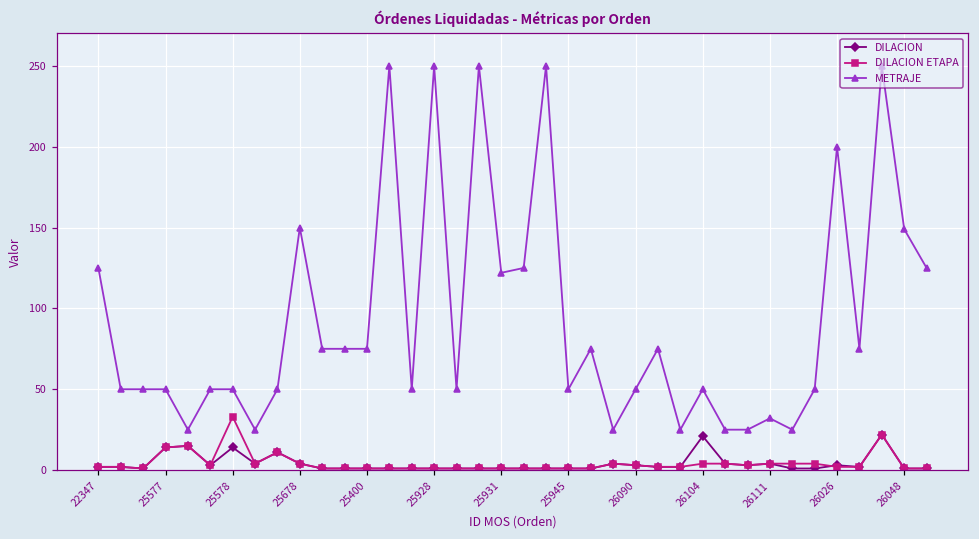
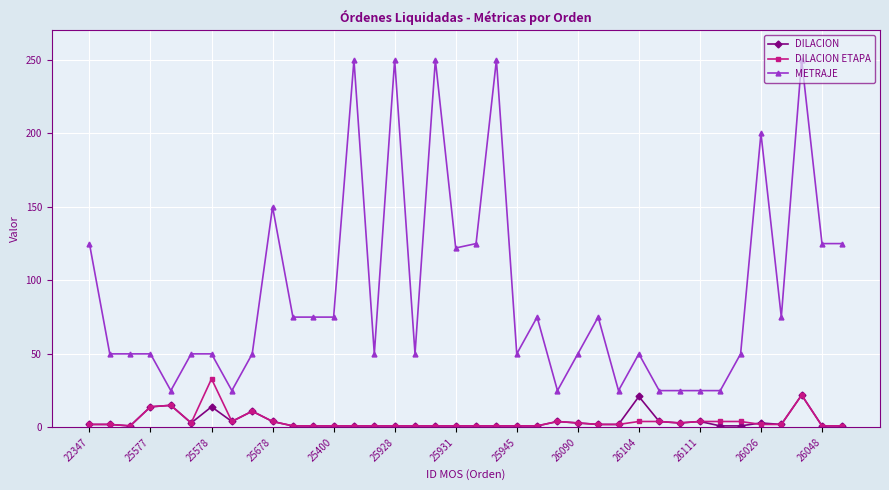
  {
    "DILACION": {
      "25578": 14,
      "26104": 21
    },
    "DILACION ETAPA": {
      "25578": 33,
      "26104": 4
    },
    "METRAJE": {
      "22347": 125,
      "25577": 50,
      "25578": 50,
      "25678": 150,
      "25400": 75,
      "25928": 250,
      "25931": 122,
      "25945": 50,
      "26090": 50,
      "26104": 50,
-     "26111": 32,
+     "26111": 25,
      "26026": 200,
-     "26048": 149
+     "26048": 125
    }
  }
